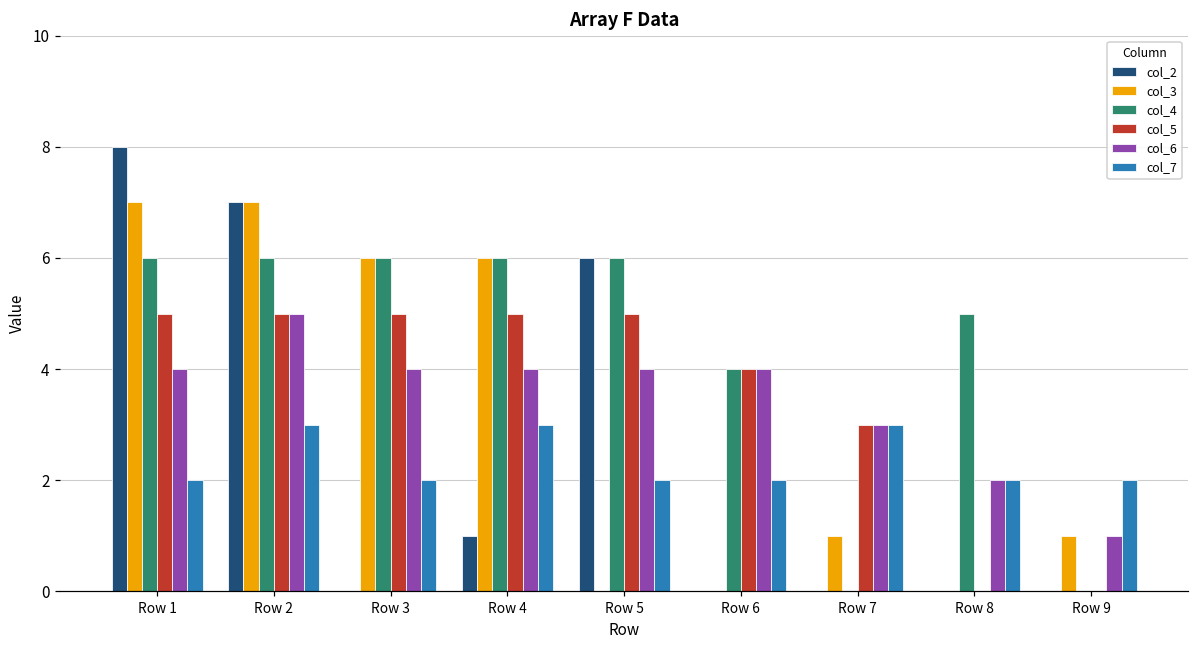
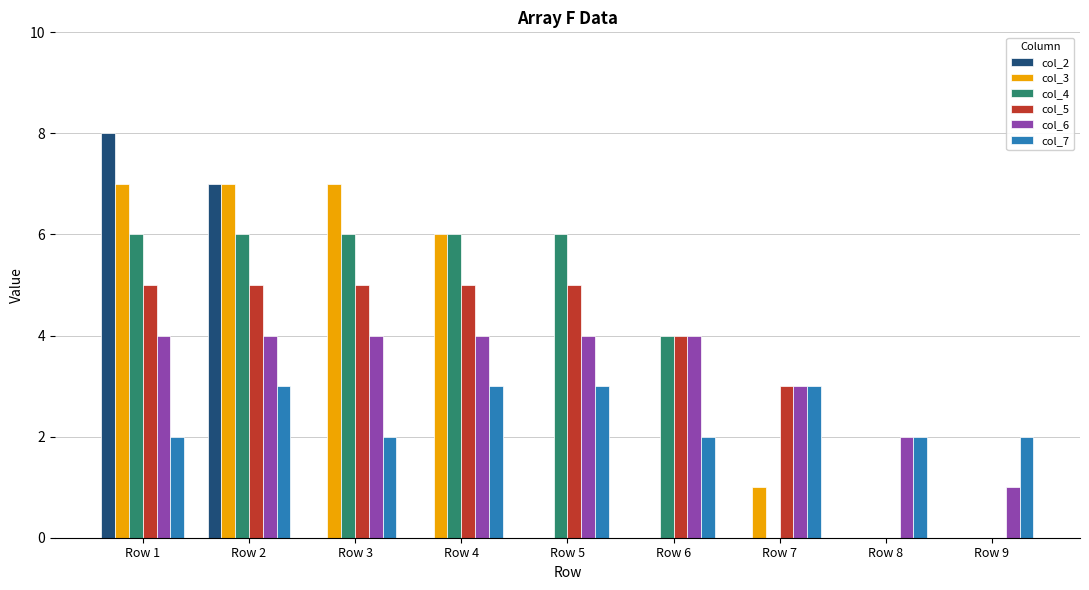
  {
    "col_2": {
      "Row 1": 8,
      "Row 2": 7,
      "Row 3": 0,
-     "Row 4": 1,
-     "Row 5": 6,
+     "Row 4": 0,
+     "Row 5": 0,
      "Row 6": 0,
      "Row 7": 0,
      "Row 8": 0,
      "Row 9": 0
    },
    "col_3": {
      "Row 1": 7,
      "Row 2": 7,
-     "Row 3": 6,
+     "Row 3": 7,
      "Row 4": 6,
      "Row 5": 0,
      "Row 6": 0,
      "Row 7": 1,
      "Row 8": 0,
-     "Row 9": 1
+     "Row 9": 0
    },
    "col_4": {
      "Row 1": 6,
      "Row 2": 6,
      "Row 3": 6,
      "Row 4": 6,
      "Row 5": 6,
      "Row 6": 4,
      "Row 7": 0,
-     "Row 8": 5,
+     "Row 8": 0,
      "Row 9": 0
    },
    "col_5": {
      "Row 1": 5,
      "Row 2": 5,
      "Row 3": 5,
      "Row 4": 5,
      "Row 5": 5,
      "Row 6": 4,
      "Row 7": 3,
      "Row 8": 0,
      "Row 9": 0
    },
    "col_6": {
      "Row 1": 4,
-     "Row 2": 5,
+     "Row 2": 4,
      "Row 3": 4,
      "Row 4": 4,
      "Row 5": 4,
      "Row 6": 4,
      "Row 7": 3,
      "Row 8": 2,
      "Row 9": 1
    },
    "col_7": {
      "Row 1": 2,
      "Row 2": 3,
      "Row 3": 2,
      "Row 4": 3,
-     "Row 5": 2,
+     "Row 5": 3,
      "Row 6": 2,
      "Row 7": 3,
      "Row 8": 2,
      "Row 9": 2
    }
  }
